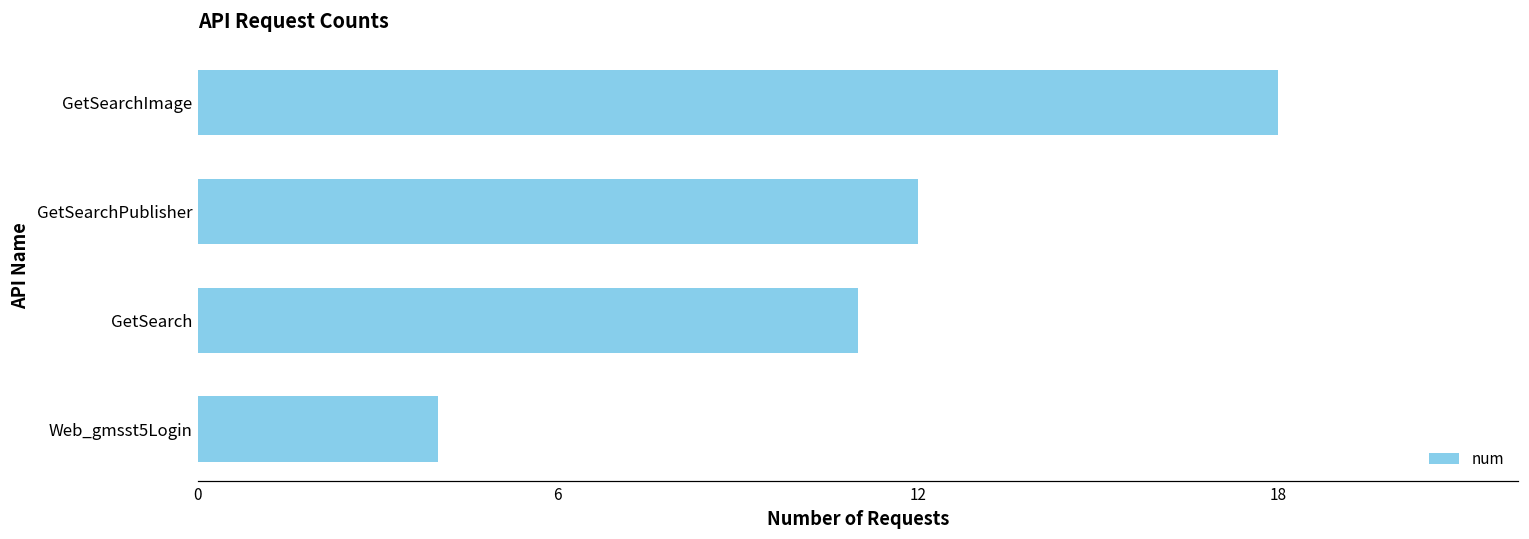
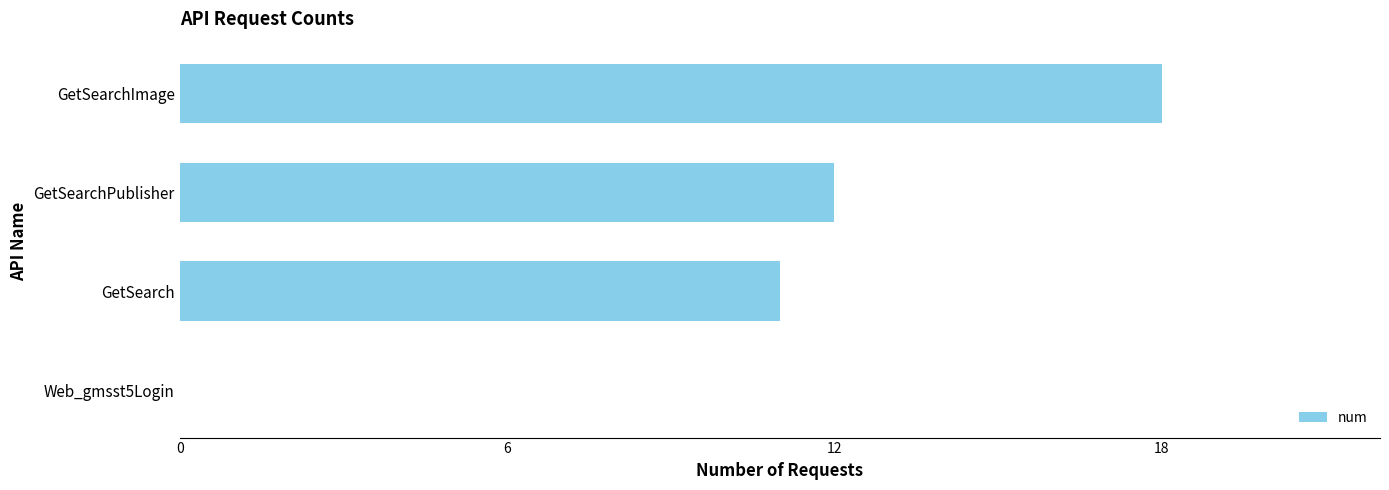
  {
    "GetSearchImage": 18,
    "GetSearchPublisher": 12,
    "GetSearch": 11,
-   "Web_gmsst5Login": 4
+   "Web_gmsst5Login": 0
  }
